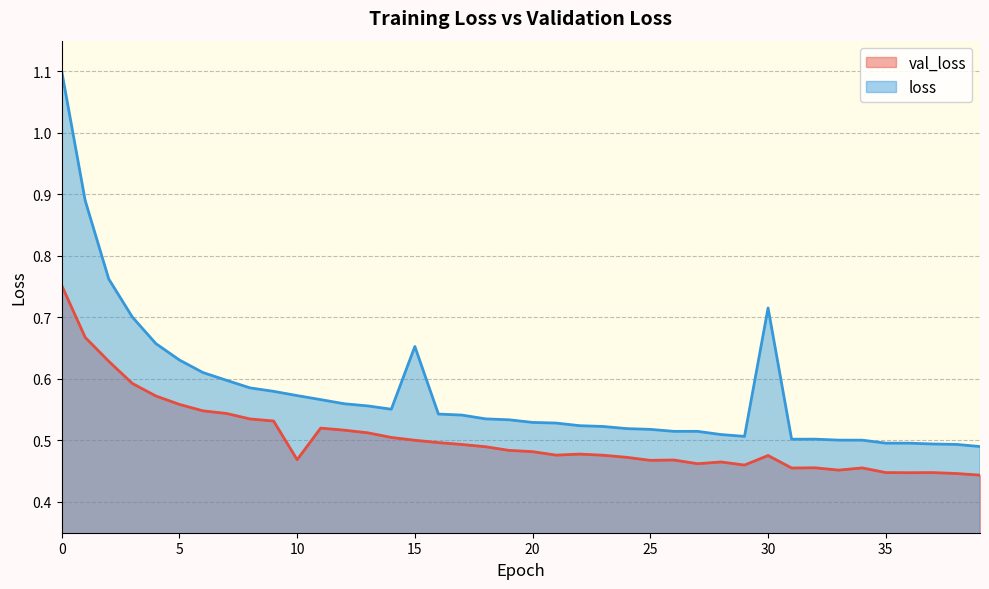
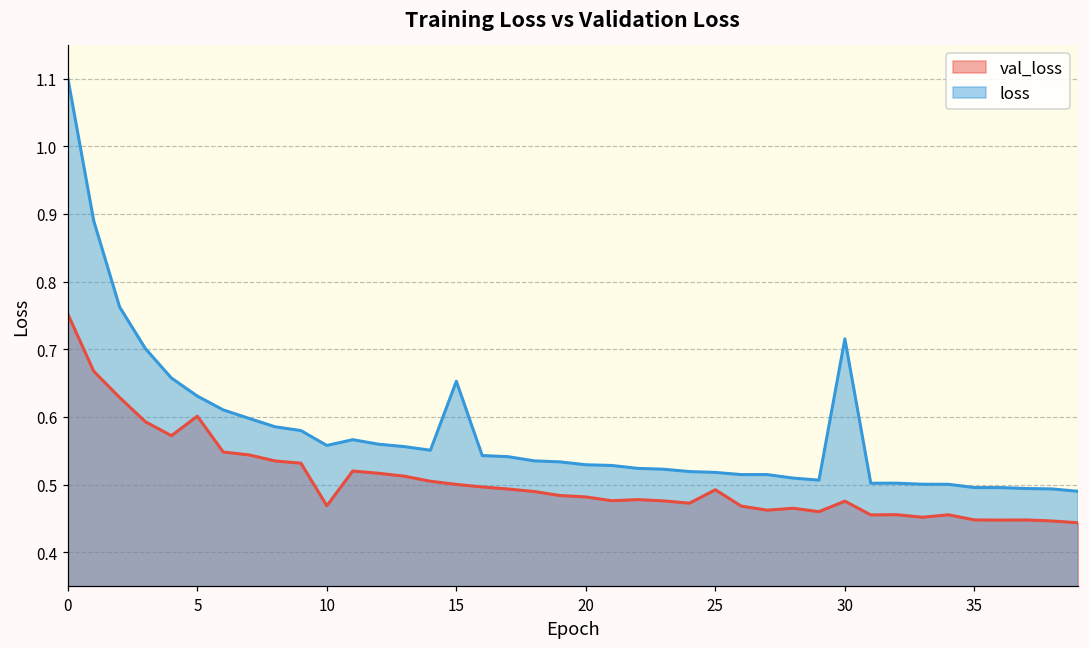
  {
    "val_loss": {
      "0": 0.75,
-     "5": 0.56,
+     "5": 0.60,
      "10": 0.47,
      "15": 0.50,
      "20": 0.48,
-     "25": 0.47,
+     "25": 0.49,
      "30": 0.48,
      "35": 0.45
    },
    "loss": {
      "0": 1.10,
      "5": 0.63,
-     "10": 0.57,
+     "10": 0.56,
      "15": 0.65,
      "20": 0.53,
      "25": 0.52,
      "30": 0.72,
      "35": 0.50
    }
  }
